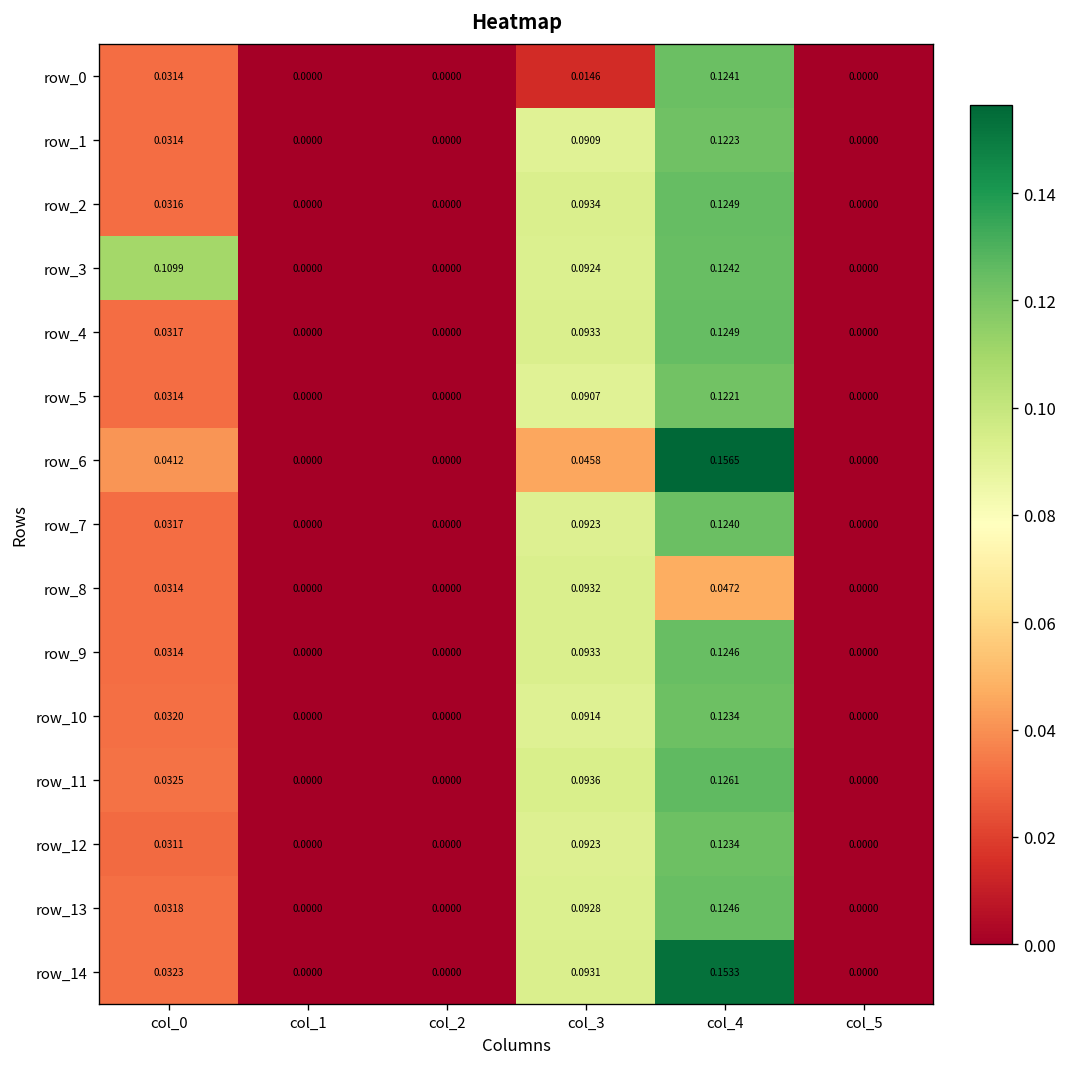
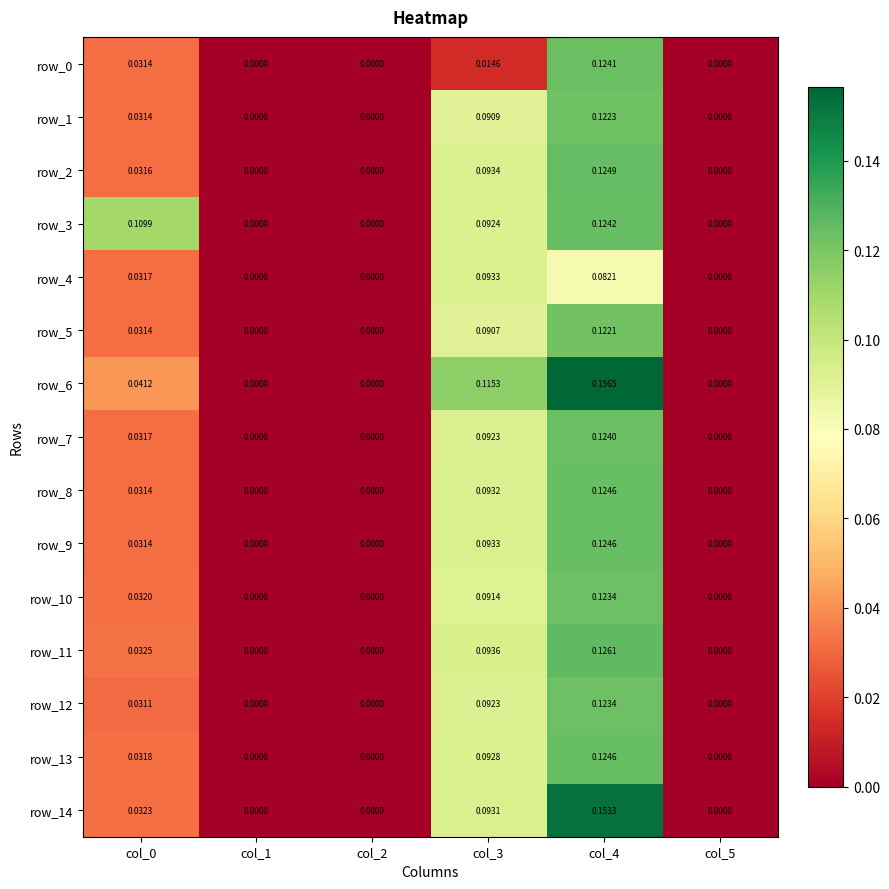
  {
    "row_0": {
      "col_0": 0.0314,
      "col_1": 0.0000,
      "col_2": 0.0000,
      "col_3": 0.0146,
      "col_4": 0.1241,
      "col_5": 0.0000
    },
    "row_1": {
      "col_0": 0.0314,
      "col_1": 0.0000,
      "col_2": 0.0000,
      "col_3": 0.0909,
      "col_4": 0.1223,
      "col_5": 0.0000
    },
    "row_2": {
      "col_0": 0.0316,
      "col_1": 0.0000,
      "col_2": 0.0000,
      "col_3": 0.0934,
      "col_4": 0.1249,
      "col_5": 0.0000
    },
    "row_3": {
      "col_0": 0.1099,
      "col_1": 0.0000,
      "col_2": 0.0000,
      "col_3": 0.0924,
      "col_4": 0.1242,
      "col_5": 0.0000
    },
    "row_4": {
      "col_0": 0.0317,
      "col_1": 0.0000,
      "col_2": 0.0000,
      "col_3": 0.0933,
-     "col_4": 0.1249,
+     "col_4": 0.0821,
      "col_5": 0.0000
    },
    "row_5": {
      "col_0": 0.0314,
      "col_1": 0.0000,
      "col_2": 0.0000,
      "col_3": 0.0907,
      "col_4": 0.1221,
      "col_5": 0.0000
    },
    "row_6": {
      "col_0": 0.0412,
      "col_1": 0.0000,
      "col_2": 0.0000,
-     "col_3": 0.0458,
+     "col_3": 0.1153,
      "col_4": 0.1565,
      "col_5": 0.0000
    },
    "row_7": {
      "col_0": 0.0317,
      "col_1": 0.0000,
      "col_2": 0.0000,
      "col_3": 0.0923,
      "col_4": 0.1240,
      "col_5": 0.0000
    },
    "row_8": {
      "col_0": 0.0314,
      "col_1": 0.0000,
      "col_2": 0.0000,
      "col_3": 0.0932,
-     "col_4": 0.0472,
+     "col_4": 0.1246,
      "col_5": 0.0000
    },
    "row_9": {
      "col_0": 0.0314,
      "col_1": 0.0000,
      "col_2": 0.0000,
      "col_3": 0.0933,
      "col_4": 0.1246,
      "col_5": 0.0000
    },
    "row_10": {
      "col_0": 0.0320,
      "col_1": 0.0000,
      "col_2": 0.0000,
      "col_3": 0.0914,
      "col_4": 0.1234,
      "col_5": 0.0000
    },
    "row_11": {
      "col_0": 0.0325,
      "col_1": 0.0000,
      "col_2": 0.0000,
      "col_3": 0.0936,
      "col_4": 0.1261,
      "col_5": 0.0000
    },
    "row_12": {
      "col_0": 0.0311,
      "col_1": 0.0000,
      "col_2": 0.0000,
      "col_3": 0.0923,
      "col_4": 0.1234,
      "col_5": 0.0000
    },
    "row_13": {
      "col_0": 0.0318,
      "col_1": 0.0000,
      "col_2": 0.0000,
      "col_3": 0.0928,
      "col_4": 0.1246,
      "col_5": 0.0000
    },
    "row_14": {
      "col_0": 0.0323,
      "col_1": 0.0000,
      "col_2": 0.0000,
      "col_3": 0.0931,
      "col_4": 0.1533,
      "col_5": 0.0000
    }
  }
